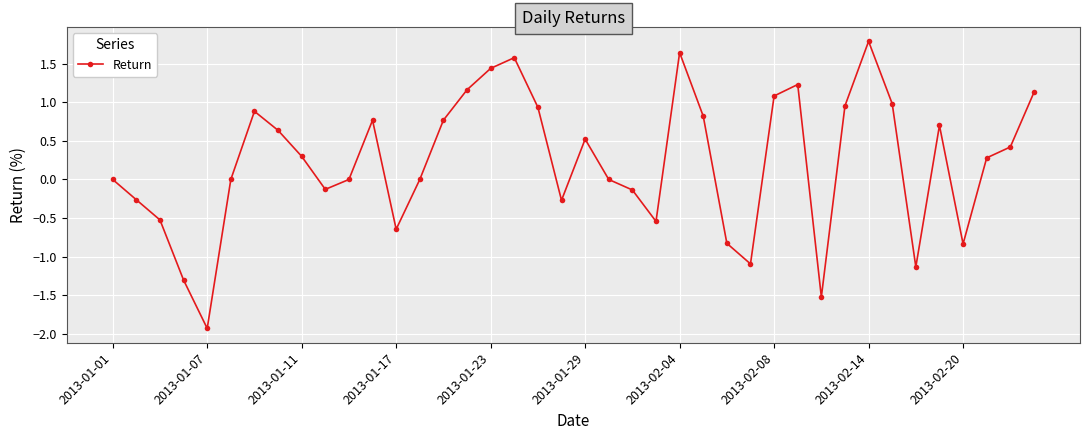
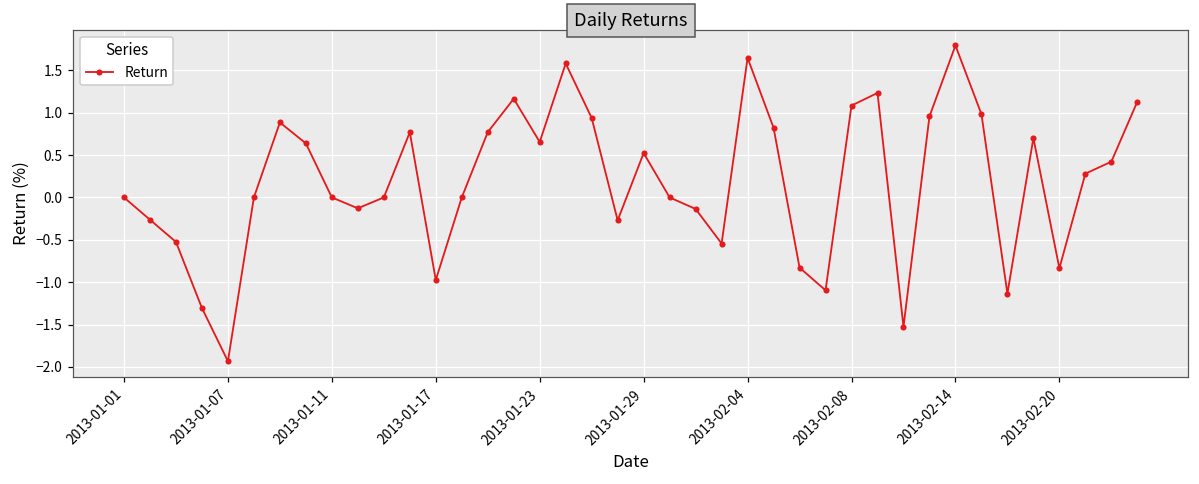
  {
    "2013-01-01": 0.0,
    "2013-01-07": -1.9,
-   "2013-01-11": 0.3,
-   "2013-01-17": -0.6,
-   "2013-01-23": 1.4,
+   "2013-01-11": 0.0,
+   "2013-01-17": -1.0,
+   "2013-01-23": 0.7,
    "2013-01-29": 0.5,
    "2013-02-04": 1.6,
    "2013-02-08": 1.1,
    "2013-02-14": 1.8,
    "2013-02-20": -0.8
  }
